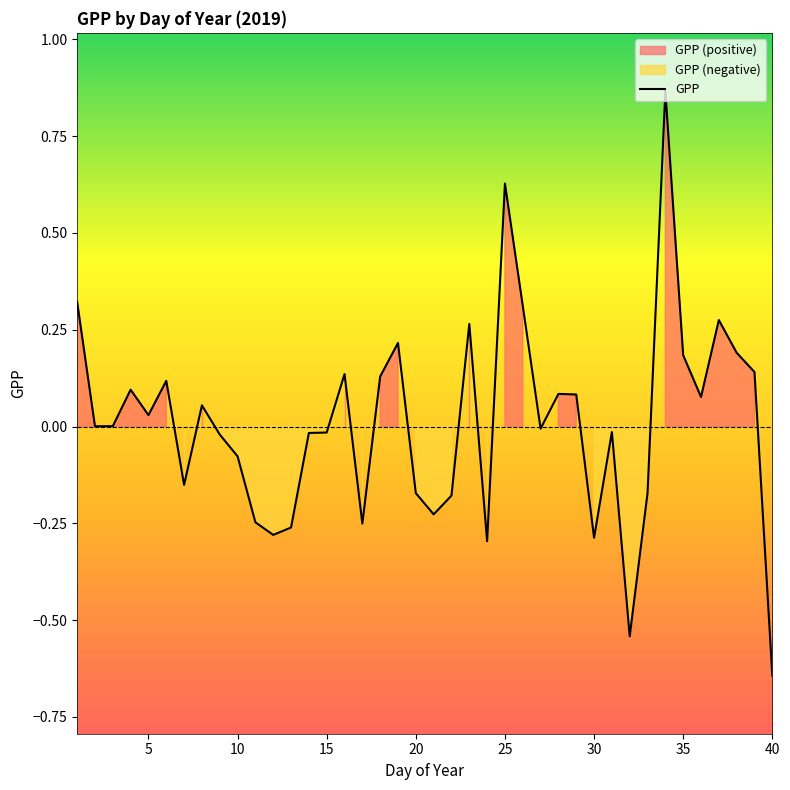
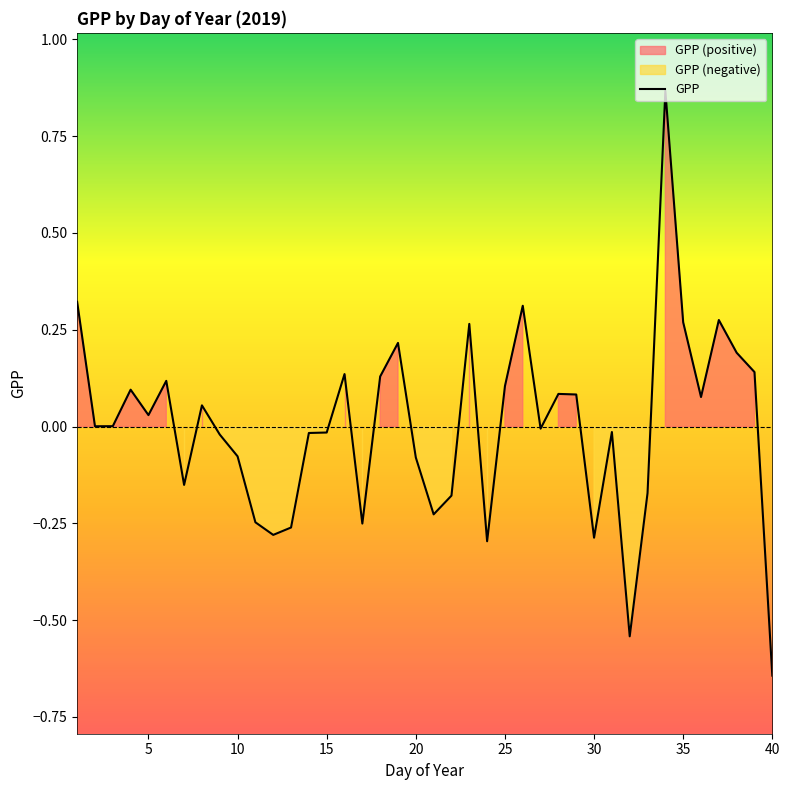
  {
    "5": 0.03,
    "10": -0.08,
    "15": -0.02,
-   "20": -0.17,
-   "25": 0.63,
+   "20": -0.08,
+   "25": 0.10,
    "30": -0.29,
-   "35": 0.18,
+   "35": 0.27,
    "40": -0.64
  }
